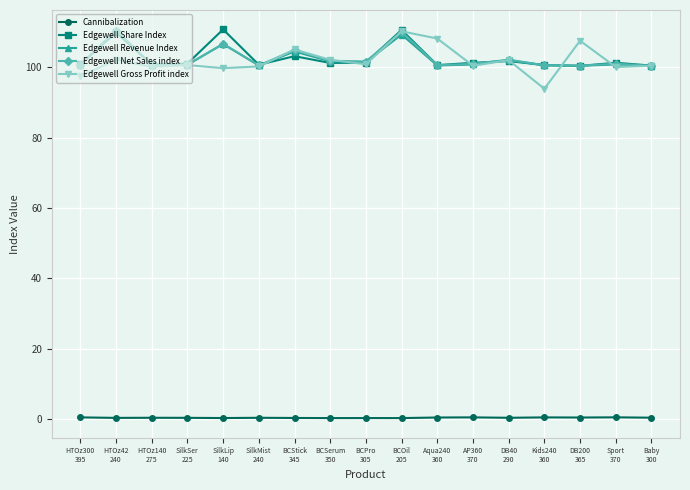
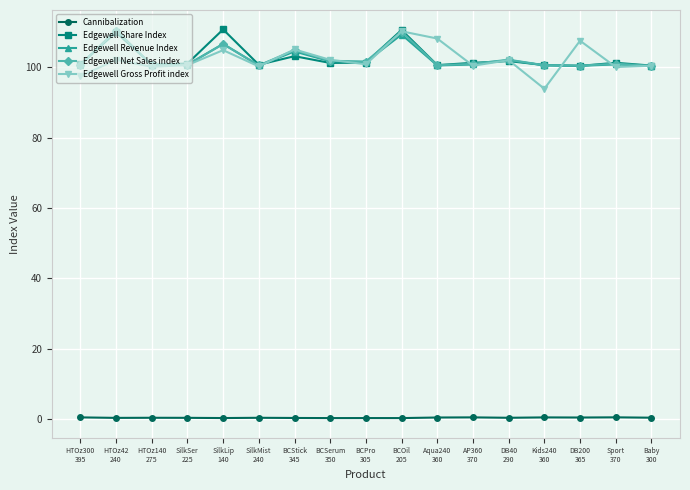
  {
    "Edgewell Gross Profit index": {
-     "SilkLip 140": 100,
+     "SilkLip 140": 105,
      "Aqua240 360": 108,
      "Kids240 360": 94,
      "DB200 365": 108,
      "Sport 370": 100
    }
  }
